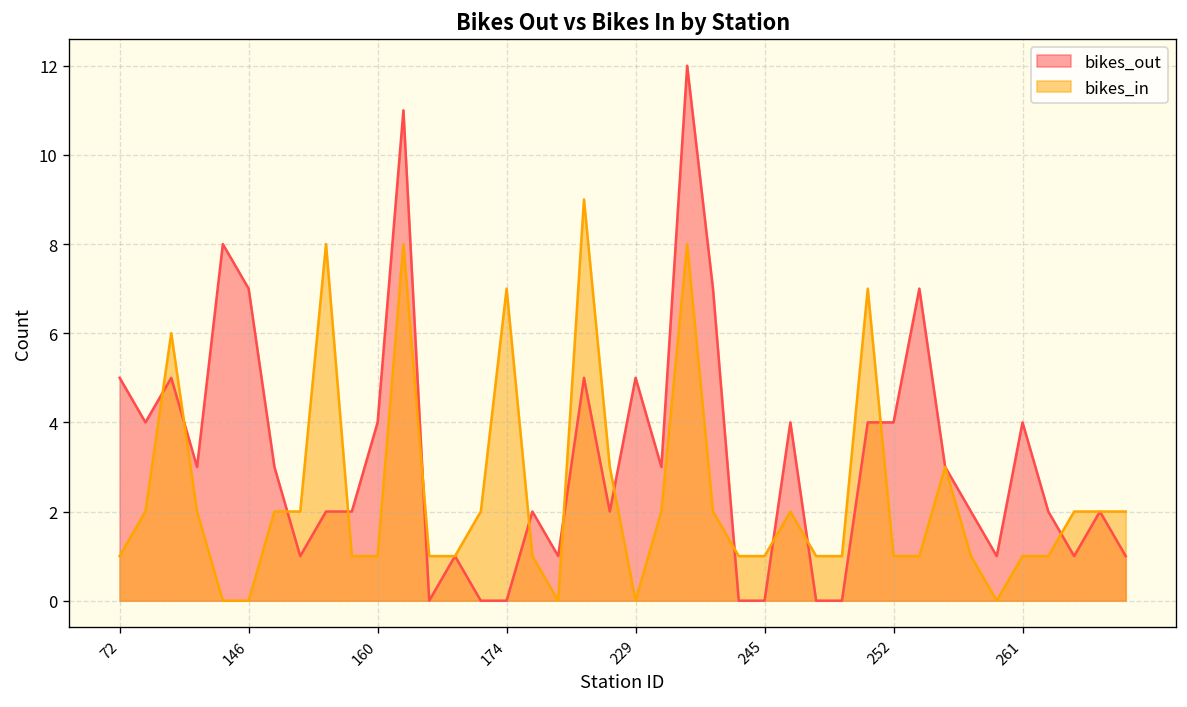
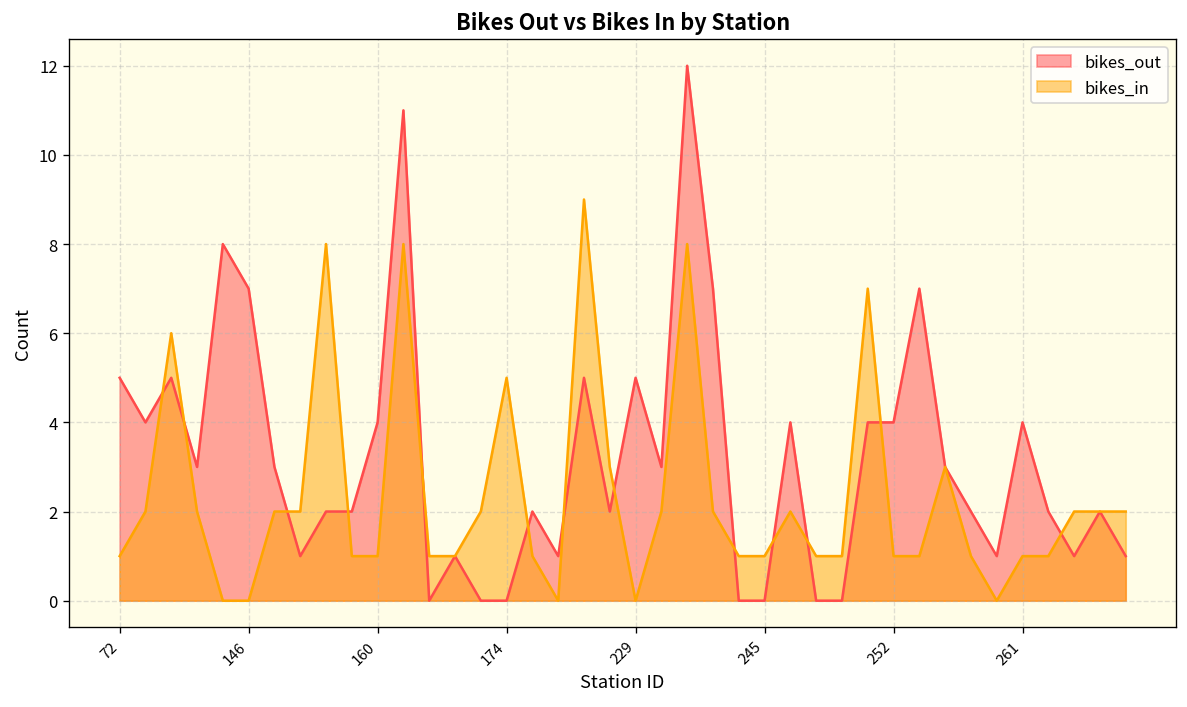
  {
    "bikes_out": {
      "72": 5,
      "146": 7,
      "160": 4,
      "174": 0,
      "229": 5,
      "245": 0,
      "252": 4,
      "261": 4
    },
    "bikes_in": {
      "72": 1,
      "146": 0,
      "160": 1,
-     "174": 7,
+     "174": 5,
      "229": 0,
      "245": 1,
      "252": 1,
      "261": 1
    }
  }
